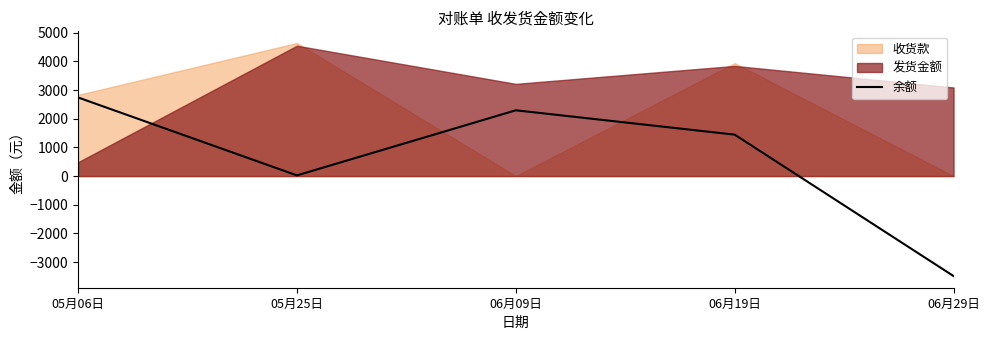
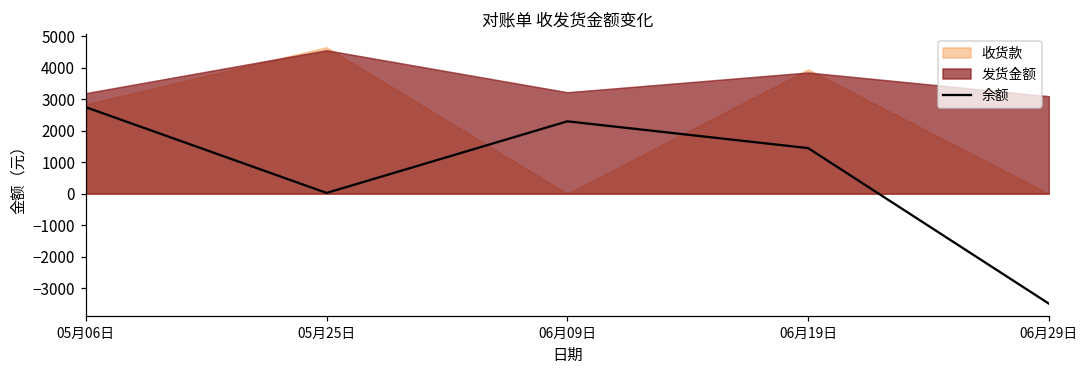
  {
    "余额": {
      "05月06日": 2700,
      "05月25日": 0,
      "06月09日": 2300,
      "06月19日": 1400,
      "06月29日": -3500
    },
    "收货款": {
      "05月06日": 2800,
      "05月25日": 4600,
      "06月09日": 0,
      "06月19日": 3900,
      "06月29日": 0
    },
    "发货金额": {
-     "05月06日": 500,
+     "05月06日": 3200,
      "05月25日": 4500,
      "06月09日": 3200,
      "06月19日": 3800,
      "06月29日": 3100
    }
  }
